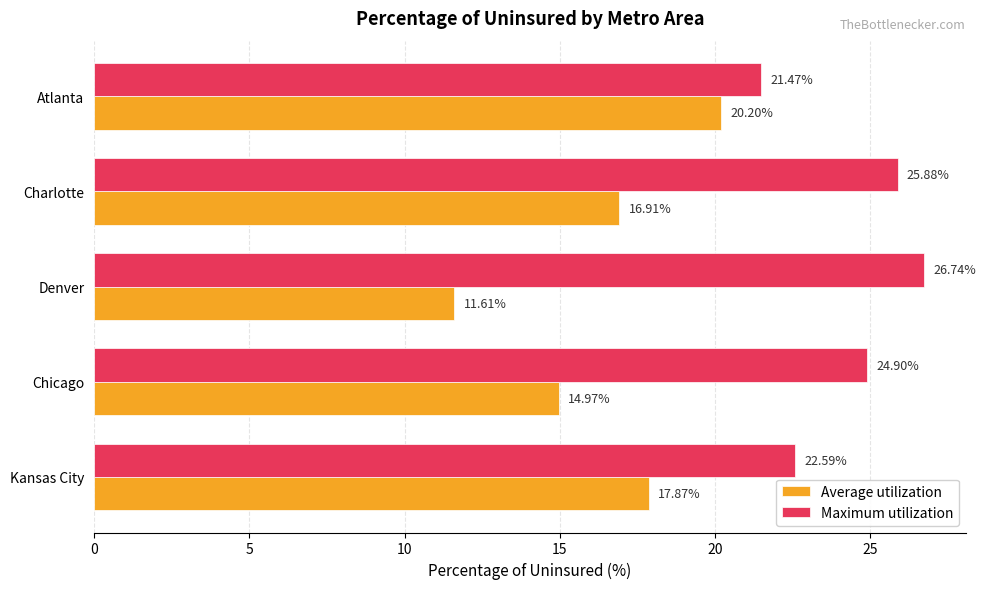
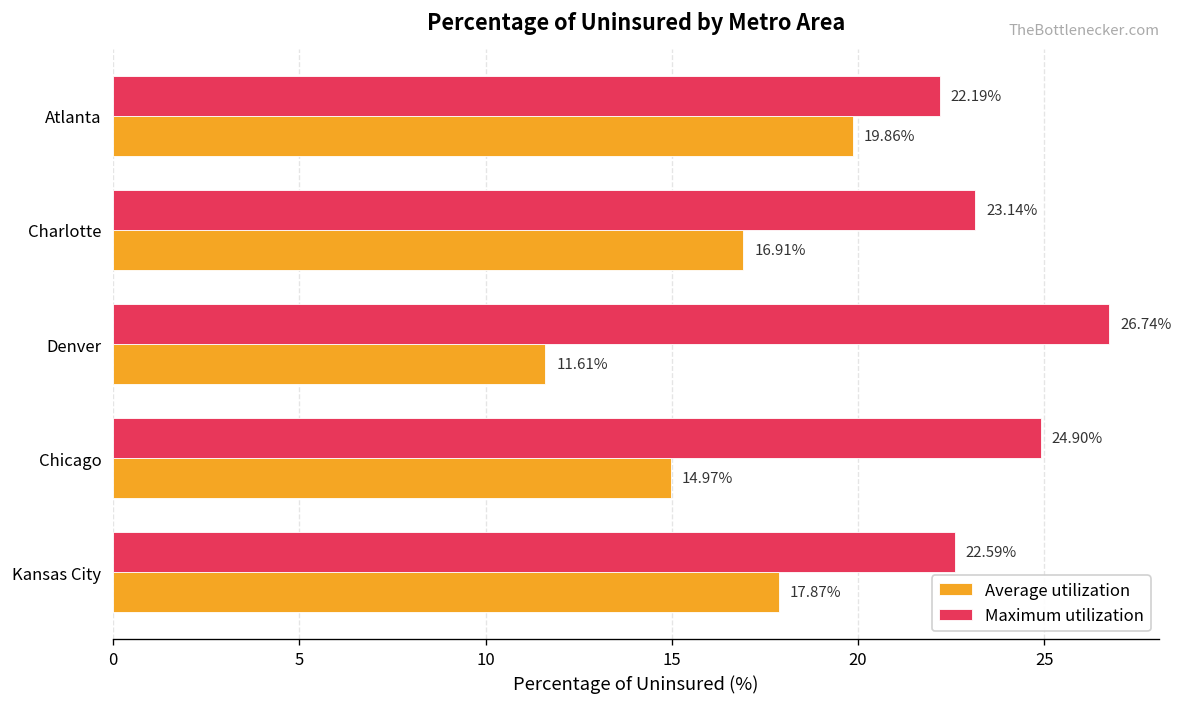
  {
    "Average utilization": {
-     "Atlanta": "20.20%",
+     "Atlanta": "19.86%",
      "Charlotte": "16.91%",
      "Denver": "11.61%",
      "Chicago": "14.97%",
      "Kansas City": "17.87%"
    },
    "Maximum utilization": {
-     "Atlanta": "21.47%",
-     "Charlotte": "25.88%",
+     "Atlanta": "22.19%",
+     "Charlotte": "23.14%",
      "Denver": "26.74%",
      "Chicago": "24.90%",
      "Kansas City": "22.59%"
    }
  }
